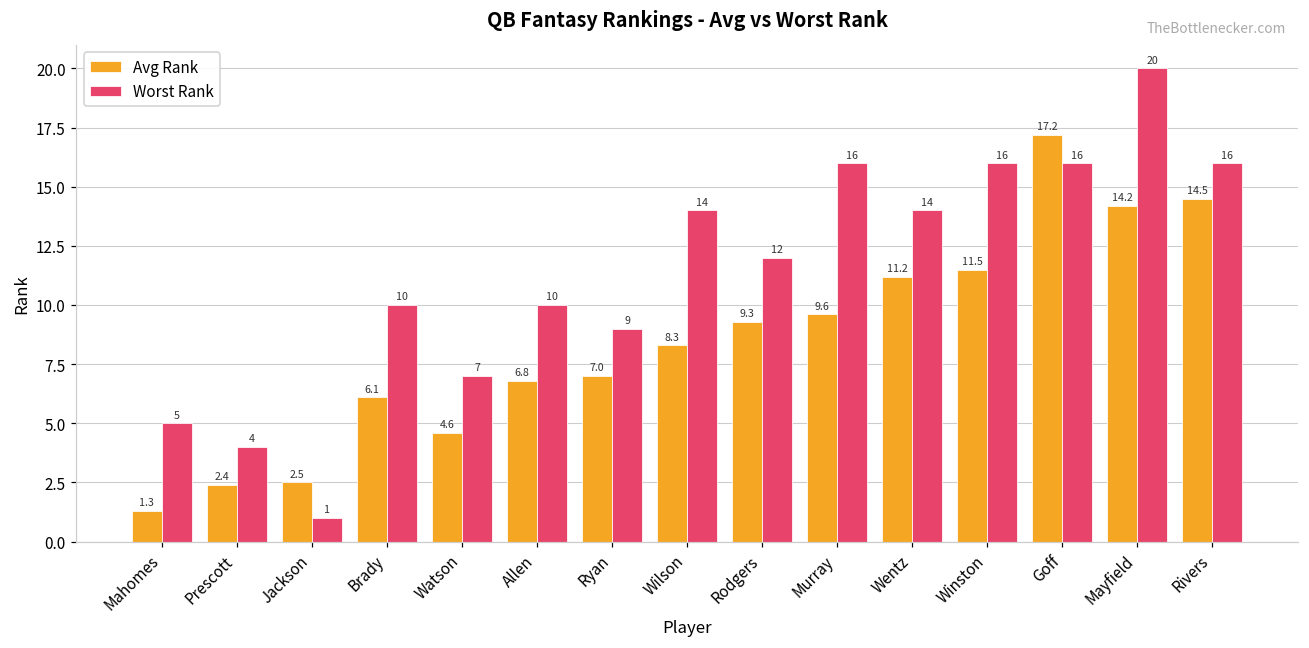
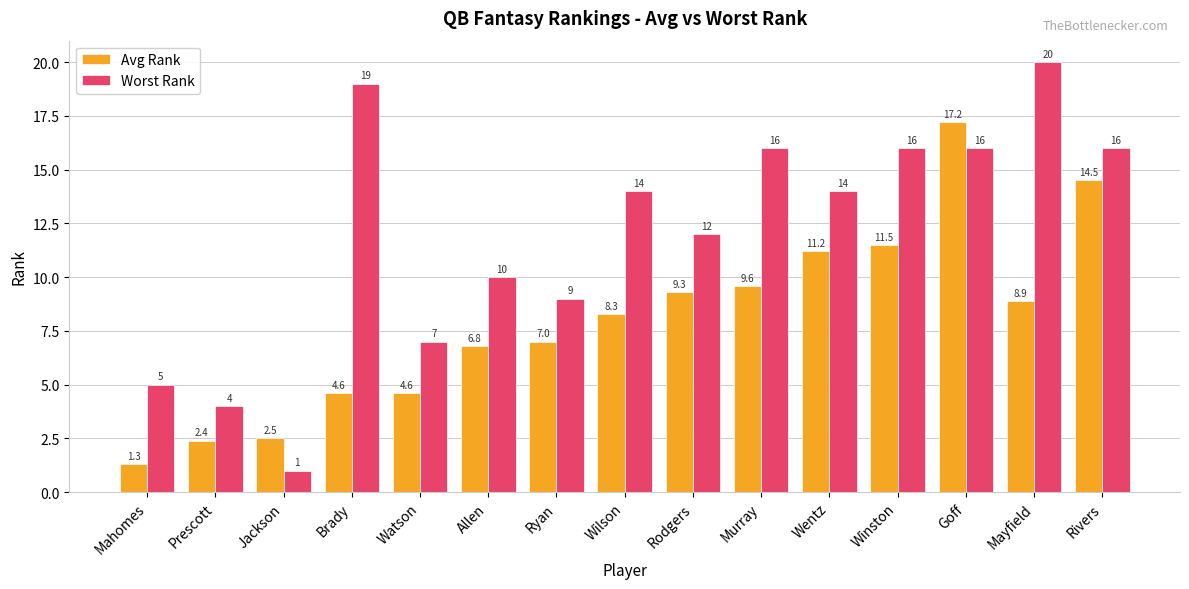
  {
    "Avg Rank": {
      "Mahomes": 1.3,
      "Prescott": 2.4,
      "Jackson": 2.5,
-     "Brady": 6.1,
+     "Brady": 4.6,
      "Watson": 4.6,
      "Allen": 6.8,
      "Ryan": 7.0,
      "Wilson": 8.3,
      "Rodgers": 9.3,
      "Murray": 9.6,
      "Wentz": 11.2,
      "Winston": 11.5,
      "Goff": 17.2,
-     "Mayfield": 14.2,
+     "Mayfield": 8.9,
      "Rivers": 14.5
    },
    "Worst Rank": {
      "Mahomes": 5,
      "Prescott": 4,
      "Jackson": 1,
-     "Brady": 10,
+     "Brady": 19,
      "Watson": 7,
      "Allen": 10,
      "Ryan": 9,
      "Wilson": 14,
      "Rodgers": 12,
      "Murray": 16,
      "Wentz": 14,
      "Winston": 16,
      "Goff": 16,
      "Mayfield": 20,
      "Rivers": 16
    }
  }
